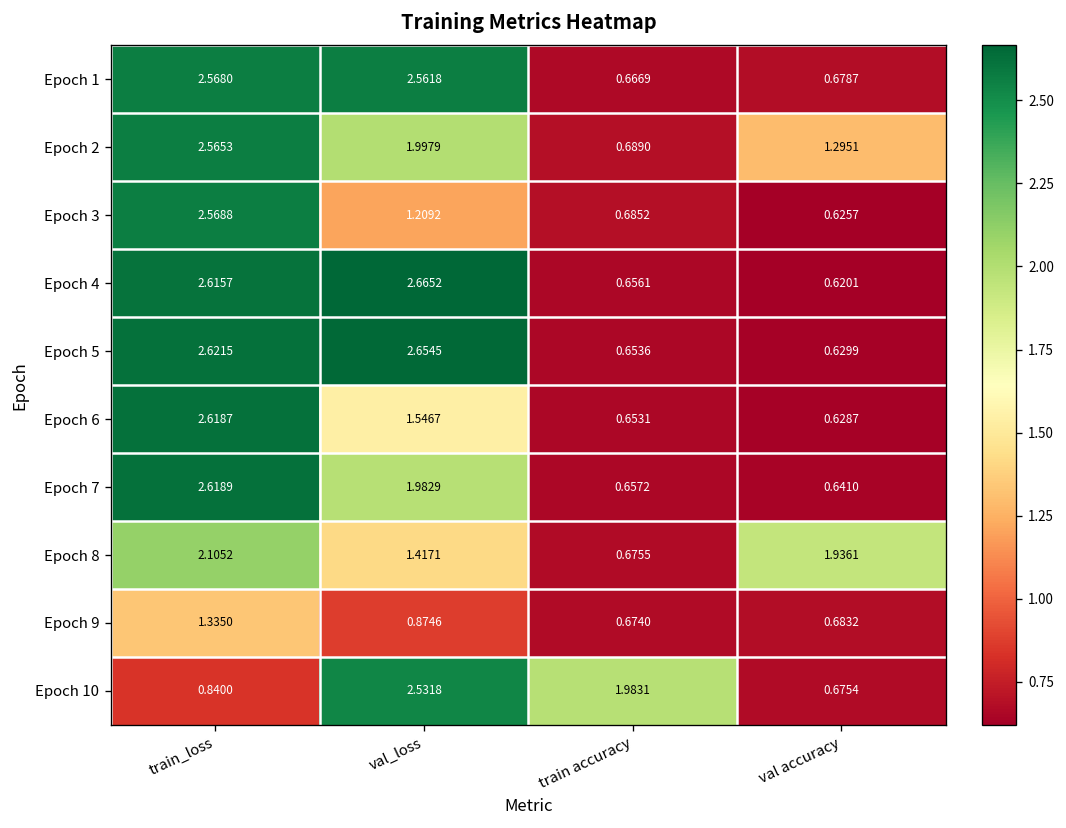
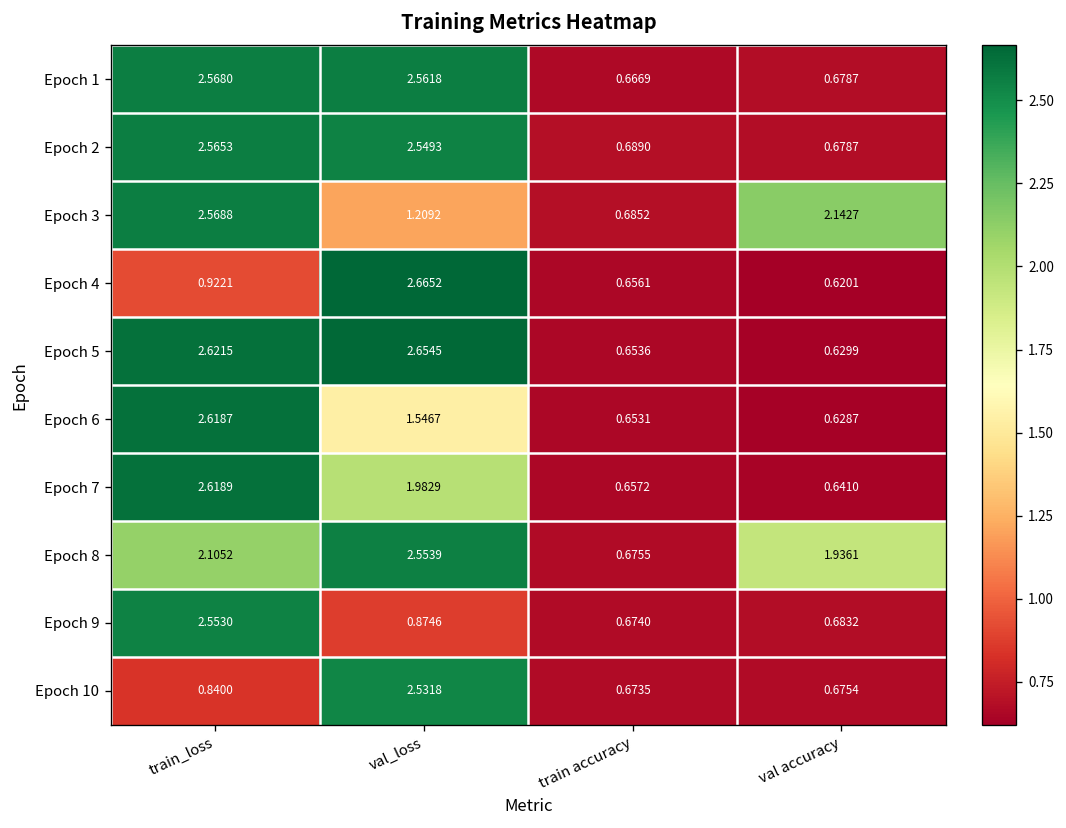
  {
    "Epoch 1": {
      "train_loss": 2.5680,
      "val_loss": 2.5618,
      "train accuracy": 0.6669,
      "val accuracy": 0.6787
    },
    "Epoch 2": {
      "train_loss": 2.5653,
-     "val_loss": 1.9979,
+     "val_loss": 2.5493,
      "train accuracy": 0.6890,
-     "val accuracy": 1.2951
+     "val accuracy": 0.6787
    },
    "Epoch 3": {
      "train_loss": 2.5688,
      "val_loss": 1.2092,
      "train accuracy": 0.6852,
-     "val accuracy": 0.6257
+     "val accuracy": 2.1427
    },
    "Epoch 4": {
-     "train_loss": 2.6157,
+     "train_loss": 0.9221,
      "val_loss": 2.6652,
      "train accuracy": 0.6561,
      "val accuracy": 0.6201
    },
    "Epoch 5": {
      "train_loss": 2.6215,
      "val_loss": 2.6545,
      "train accuracy": 0.6536,
      "val accuracy": 0.6299
    },
    "Epoch 6": {
      "train_loss": 2.6187,
      "val_loss": 1.5467,
      "train accuracy": 0.6531,
      "val accuracy": 0.6287
    },
    "Epoch 7": {
      "train_loss": 2.6189,
      "val_loss": 1.9829,
      "train accuracy": 0.6572,
      "val accuracy": 0.6410
    },
    "Epoch 8": {
      "train_loss": 2.1052,
-     "val_loss": 1.4171,
+     "val_loss": 2.5539,
      "train accuracy": 0.6755,
      "val accuracy": 1.9361
    },
    "Epoch 9": {
-     "train_loss": 1.3350,
+     "train_loss": 2.5530,
      "val_loss": 0.8746,
      "train accuracy": 0.6740,
      "val accuracy": 0.6832
    },
    "Epoch 10": {
      "train_loss": 0.8400,
      "val_loss": 2.5318,
-     "train accuracy": 1.9831,
+     "train accuracy": 0.6735,
      "val accuracy": 0.6754
    }
  }
